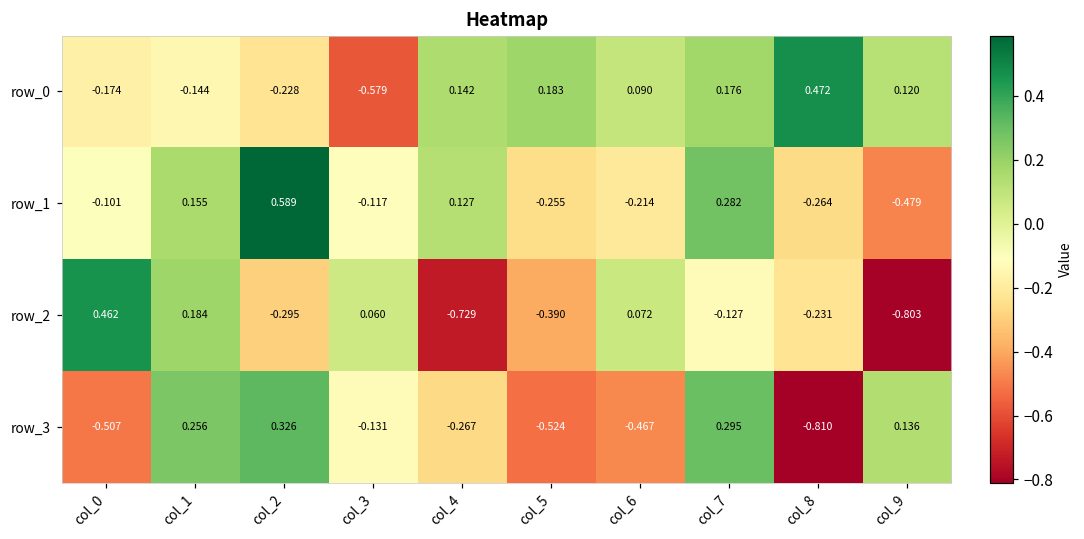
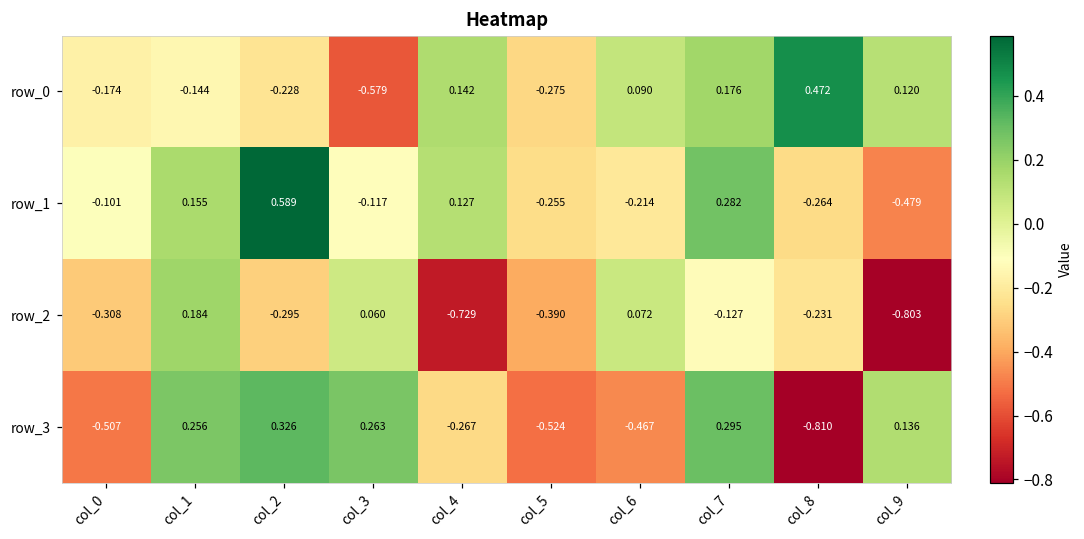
  {
    "row_0": {
      "col_0": -0.174,
      "col_1": -0.144,
      "col_2": -0.228,
      "col_3": -0.579,
      "col_4": 0.142,
-     "col_5": 0.183,
+     "col_5": -0.275,
      "col_6": 0.090,
      "col_7": 0.176,
      "col_8": 0.472,
      "col_9": 0.120
    },
    "row_1": {
      "col_0": -0.101,
      "col_1": 0.155,
      "col_2": 0.589,
      "col_3": -0.117,
      "col_4": 0.127,
      "col_5": -0.255,
      "col_6": -0.214,
      "col_7": 0.282,
      "col_8": -0.264,
      "col_9": -0.479
    },
    "row_2": {
-     "col_0": 0.462,
+     "col_0": -0.308,
      "col_1": 0.184,
      "col_2": -0.295,
      "col_3": 0.060,
      "col_4": -0.729,
      "col_5": -0.390,
      "col_6": 0.072,
      "col_7": -0.127,
      "col_8": -0.231,
      "col_9": -0.803
    },
    "row_3": {
      "col_0": -0.507,
      "col_1": 0.256,
      "col_2": 0.326,
-     "col_3": -0.131,
+     "col_3": 0.263,
      "col_4": -0.267,
      "col_5": -0.524,
      "col_6": -0.467,
      "col_7": 0.295,
      "col_8": -0.810,
      "col_9": 0.136
    }
  }
